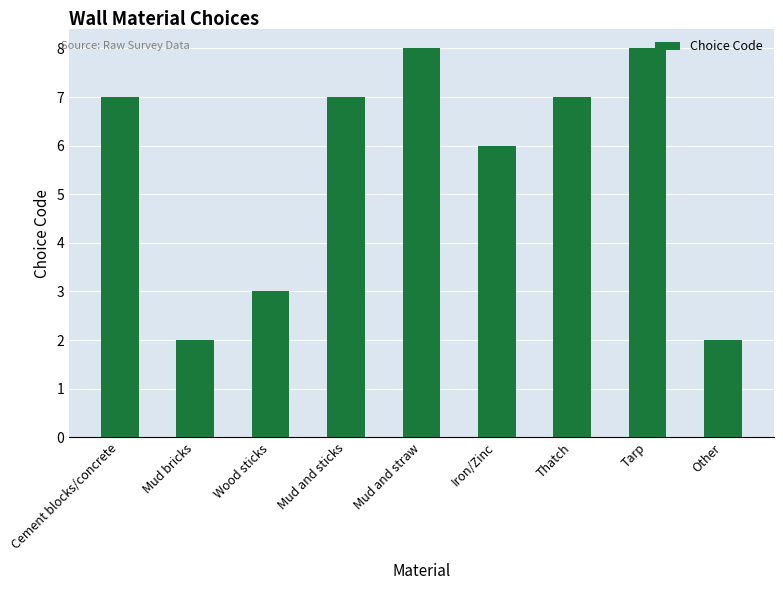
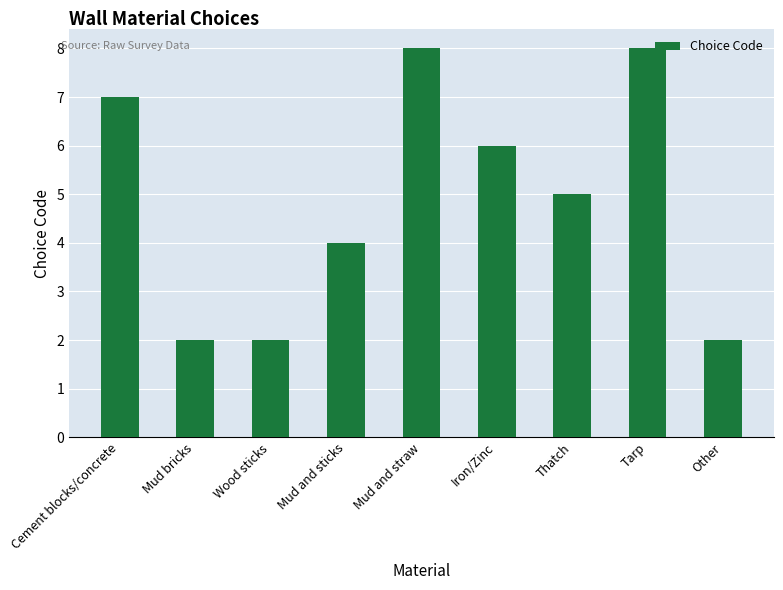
  {
    "Cement blocks/concrete": 7,
    "Mud bricks": 2,
-   "Wood sticks": 3,
-   "Mud and sticks": 7,
+   "Wood sticks": 2,
+   "Mud and sticks": 4,
    "Mud and straw": 8,
    "Iron/Zinc": 6,
-   "Thatch": 7,
+   "Thatch": 5,
    "Tarp": 8,
    "Other": 2
  }
